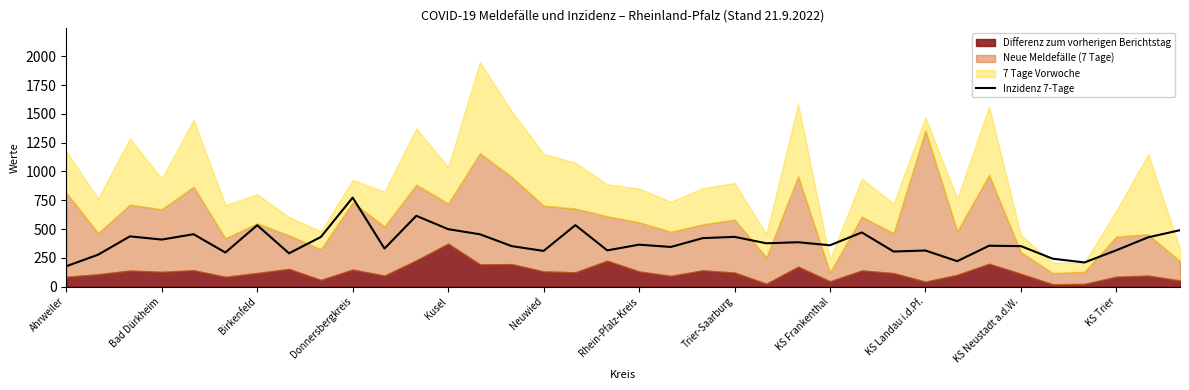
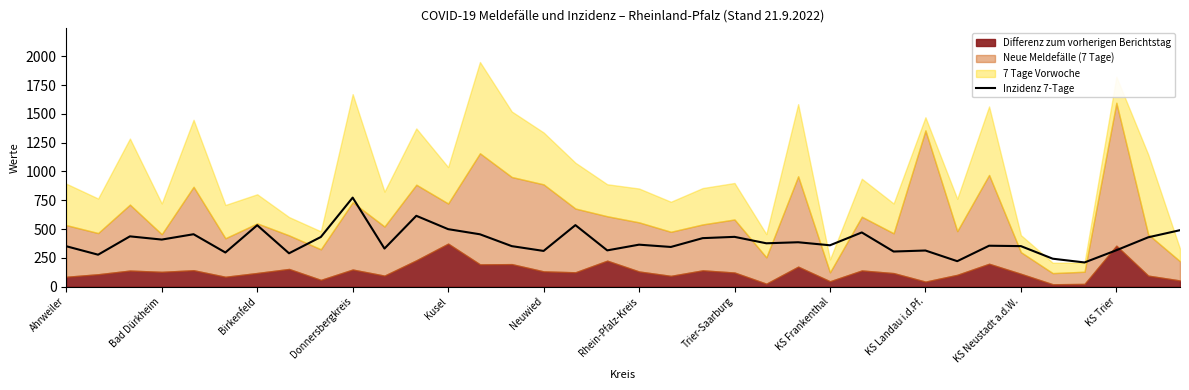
  {
    "Inzidenz 7-Tage": {
-     "Ahrweiler": 180,
+     "Ahrweiler": 350,
      "Bad Dürkheim": 410,
      "Donnersbergkreis": 770,
      "Kusel": 500,
      "Neuwied": 310,
      "Rhein-Pfalz-Kreis": 360,
      "Trier-Saarburg": 430,
      "KS Frankenthal": 360,
      "KS Landau i.d.Pf.": 310,
      "KS Neustadt a.d.W.": 350,
      "KS Trier": 320
    },
    "Differenz zum vorherigen Berichtstag": {
      "Ahrweiler": 90,
      "Bad Dürkheim": 130,
      "Birkenfeld": 120,
      "Donnersbergkreis": 150,
      "Kusel": 370,
      "Neuwied": 130,
      "Rhein-Pfalz-Kreis": 130,
      "Trier-Saarburg": 120,
      "KS Frankenthal": 50,
      "KS Landau i.d.Pf.": 40,
      "KS Neustadt a.d.W.": 110,
-     "KS Trier": 90
+     "KS Trier": 360
    },
    "Neue Meldefälle (7 Tage)": {
-     "Ahrweiler": 730,
-     "Bad Dürkheim": 540,
+     "Ahrweiler": 450,
+     "Bad Dürkheim": 330,
      "Donnersbergkreis": 580,
      "Kusel": 350,
-     "Neuwied": 570,
+     "Neuwied": 760,
      "Rhein-Pfalz-Kreis": 430,
      "Trier-Saarburg": 460,
      "KS Frankenthal": 80,
      "KS Landau i.d.Pf.": 1310,
      "KS Neustadt a.d.W.": 190,
-     "KS Trier": 350
+     "KS Trier": 1240
    },
    "7 Tage Vorwoche": {
      "Ahrweiler": 360,
      "Bad Dürkheim": 270,
      "Birkenfeld": 250,
-     "Donnersbergkreis": 190,
+     "Donnersbergkreis": 940,
      "Kusel": 320,
      "Neuwied": 450,
      "Rhein-Pfalz-Kreis": 290,
      "Trier-Saarburg": 320,
      "KS Frankenthal": 110,
      "KS Landau i.d.Pf.": 110,
      "KS Neustadt a.d.W.": 150
    }
  }
